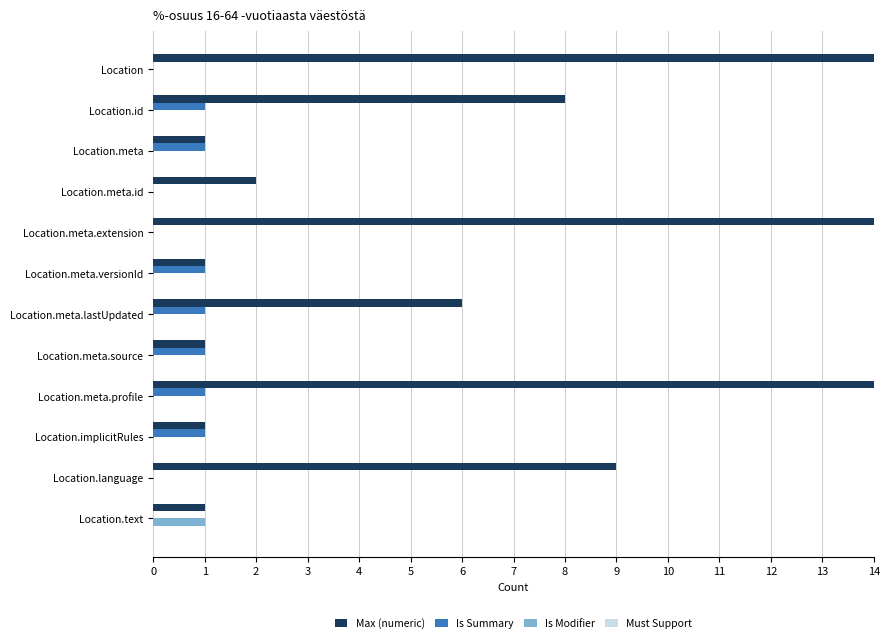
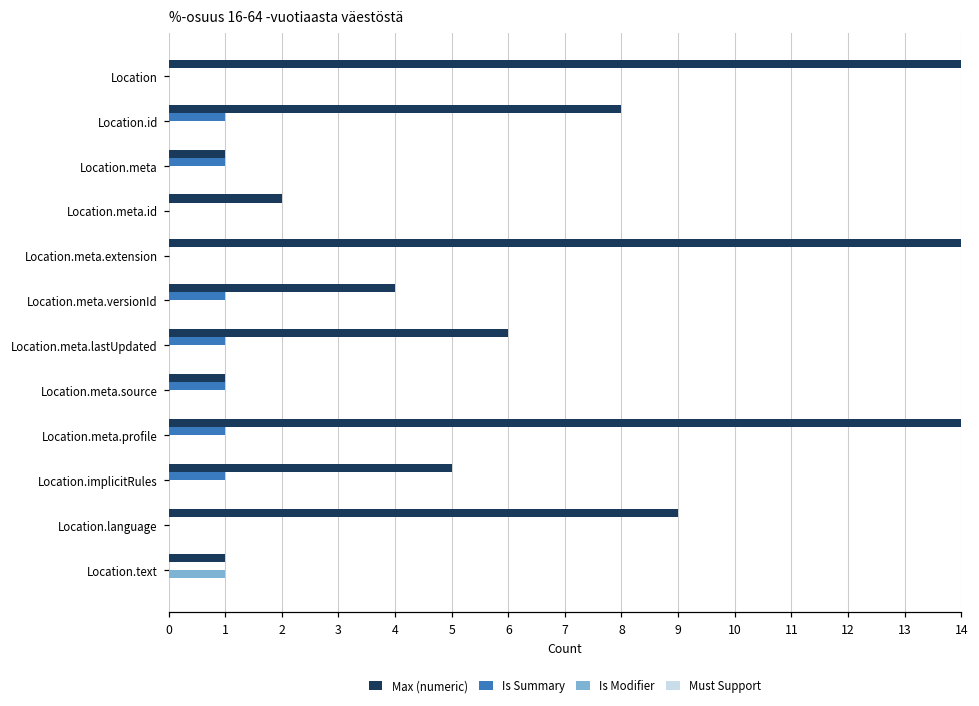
  {
    "Max (numeric)": {
      "Location.id": 8,
      "Location.meta": 1,
      "Location.meta.id": 2,
-     "Location.meta.versionId": 1,
+     "Location.meta.versionId": 4,
      "Location.meta.lastUpdated": 6,
      "Location.meta.source": 1,
-     "Location.implicitRules": 1,
+     "Location.implicitRules": 5,
      "Location.language": 9,
      "Location.text": 1
    },
    "Is Summary": {
      "Location": 0,
      "Location.id": 1,
      "Location.meta": 1,
      "Location.meta.id": 0,
      "Location.meta.extension": 0,
      "Location.meta.versionId": 1,
      "Location.meta.lastUpdated": 1,
      "Location.meta.source": 1,
      "Location.meta.profile": 1,
      "Location.implicitRules": 1,
      "Location.language": 0,
      "Location.text": 0
    },
    "Is Modifier": {
      "Location": 0,
      "Location.id": 0,
      "Location.meta": 0,
      "Location.meta.id": 0,
      "Location.meta.extension": 0,
      "Location.meta.versionId": 0,
      "Location.meta.lastUpdated": 0,
      "Location.meta.source": 0,
      "Location.meta.profile": 0,
      "Location.implicitRules": 0,
      "Location.language": 0,
      "Location.text": 1
    },
    "Must Support": {
      "Location": 0,
      "Location.id": 0,
      "Location.meta": 0,
      "Location.meta.id": 0,
      "Location.meta.extension": 0,
      "Location.meta.versionId": 0,
      "Location.meta.lastUpdated": 0,
      "Location.meta.source": 0,
      "Location.meta.profile": 0,
      "Location.implicitRules": 0,
      "Location.language": 0,
      "Location.text": 0
    }
  }
